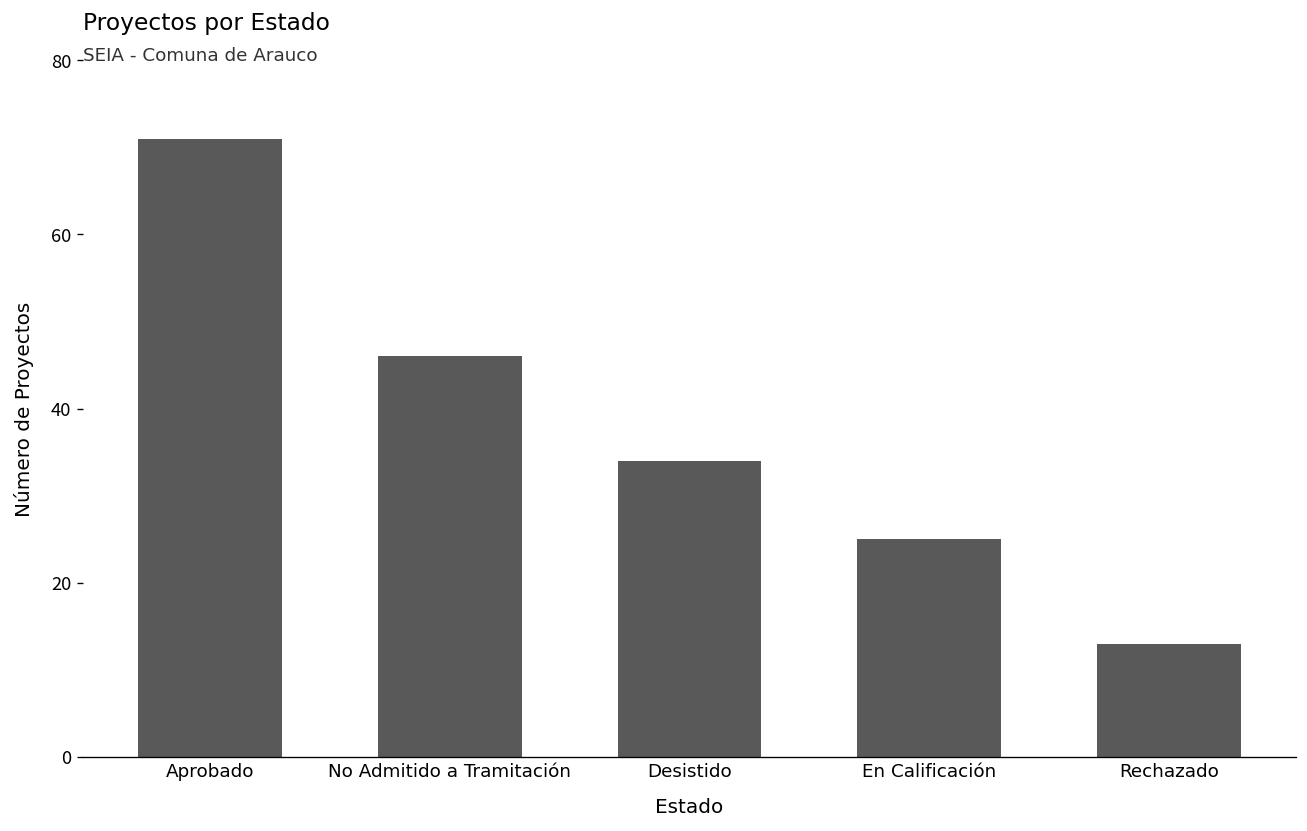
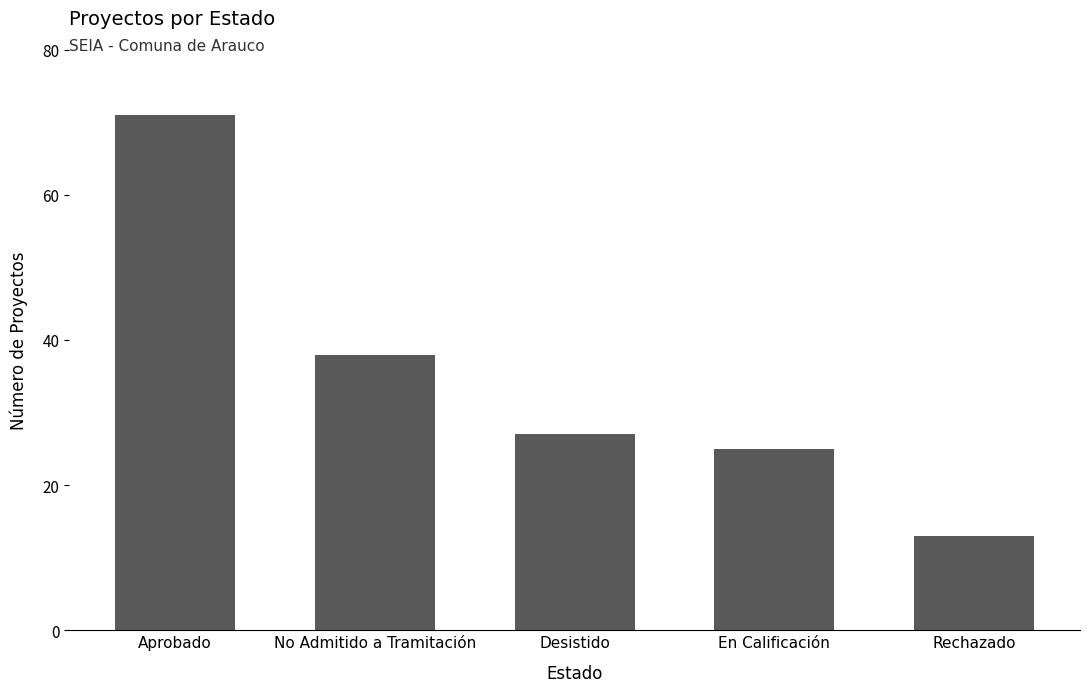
  {
    "Aprobado": 71,
-   "No Admitido a Tramitación": 46,
-   "Desistido": 34,
+   "No Admitido a Tramitación": 38,
+   "Desistido": 27,
    "En Calificación": 25,
    "Rechazado": 13
  }
